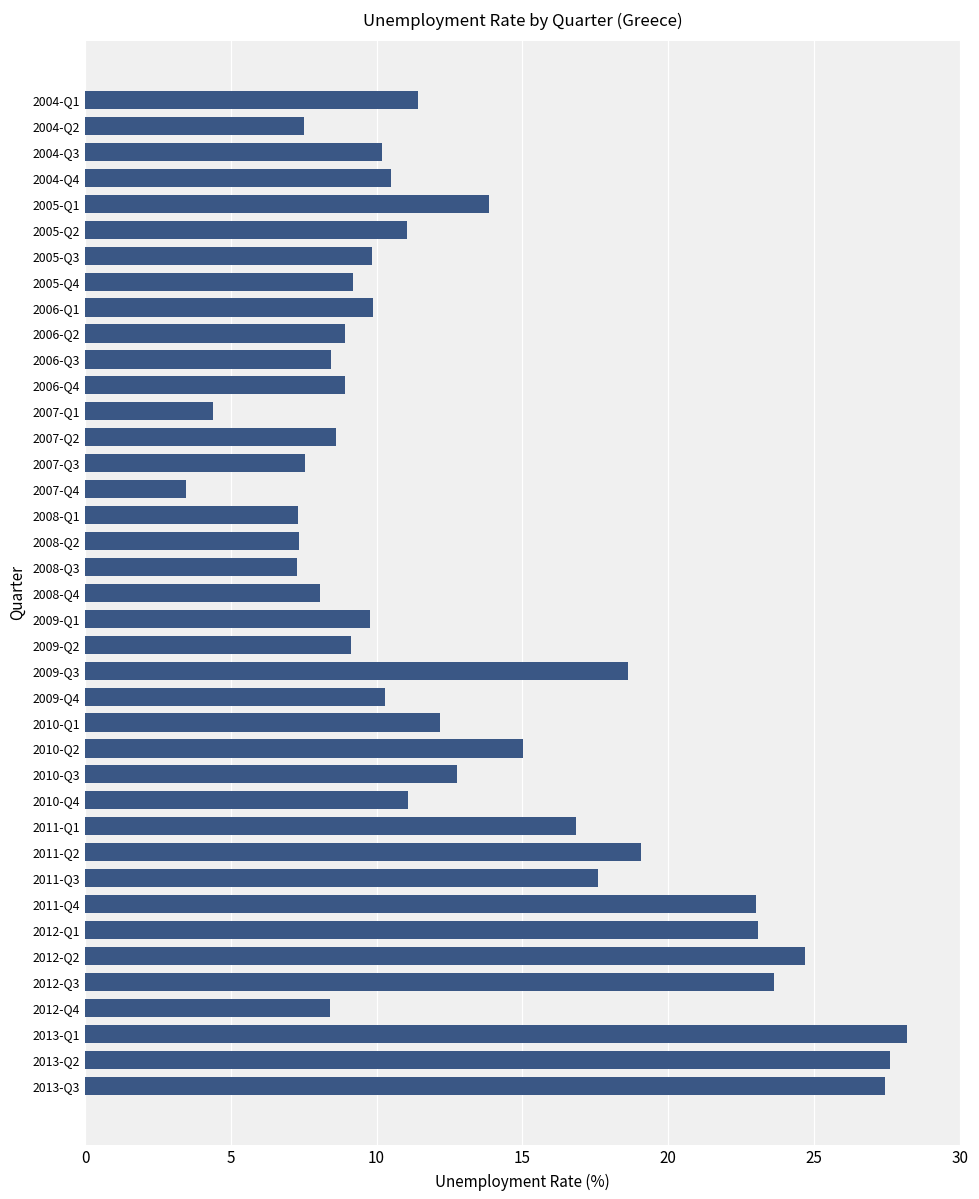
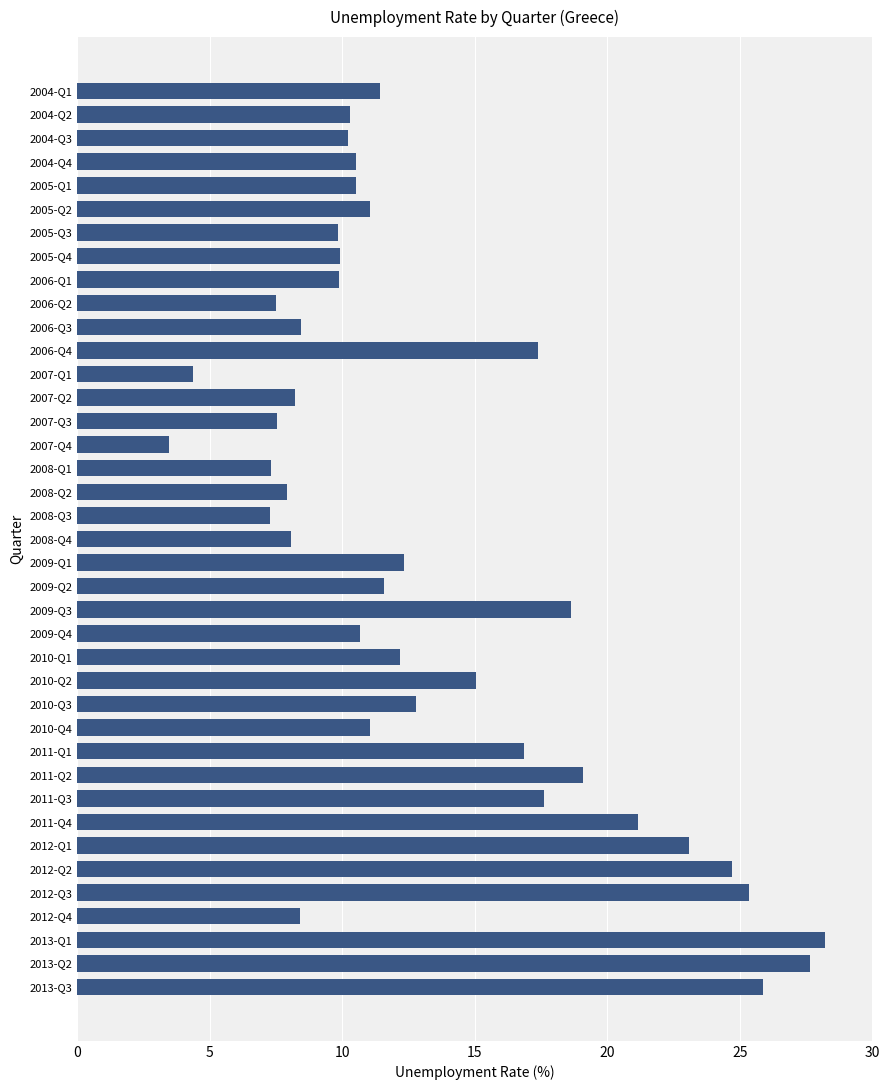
  {
    "2004-Q1": 11.4,
-   "2004-Q2": 7.5,
+   "2004-Q2": 10.3,
    "2004-Q3": 10.2,
    "2004-Q4": 10.5,
-   "2005-Q1": 13.8,
+   "2005-Q1": 10.5,
    "2005-Q2": 11.1,
    "2005-Q3": 9.8,
-   "2005-Q4": 9.2,
+   "2005-Q4": 9.9,
    "2006-Q1": 9.9,
-   "2006-Q2": 8.9,
+   "2006-Q2": 7.5,
    "2006-Q3": 8.4,
-   "2006-Q4": 8.9,
+   "2006-Q4": 17.4,
    "2007-Q1": 4.4,
-   "2007-Q2": 8.6,
+   "2007-Q2": 8.2,
    "2007-Q3": 7.6,
    "2007-Q4": 3.5,
    "2008-Q1": 7.3,
-   "2008-Q2": 7.3,
+   "2008-Q2": 7.9,
    "2008-Q3": 7.3,
    "2008-Q4": 8.1,
-   "2009-Q1": 9.8,
-   "2009-Q2": 9.1,
+   "2009-Q1": 12.3,
+   "2009-Q2": 11.6,
    "2009-Q3": 18.6,
-   "2009-Q4": 10.3,
+   "2009-Q4": 10.7,
    "2010-Q1": 12.2,
    "2010-Q2": 15.0,
    "2010-Q3": 12.8,
    "2010-Q4": 11.1,
    "2011-Q1": 16.9,
    "2011-Q2": 19.1,
    "2011-Q3": 17.6,
-   "2011-Q4": 23.0,
+   "2011-Q4": 21.2,
    "2012-Q1": 23.1,
    "2012-Q2": 24.7,
-   "2012-Q3": 23.6,
+   "2012-Q3": 25.3,
    "2012-Q4": 8.4,
    "2013-Q1": 28.2,
    "2013-Q2": 27.6,
-   "2013-Q3": 27.4
+   "2013-Q3": 25.9
  }
